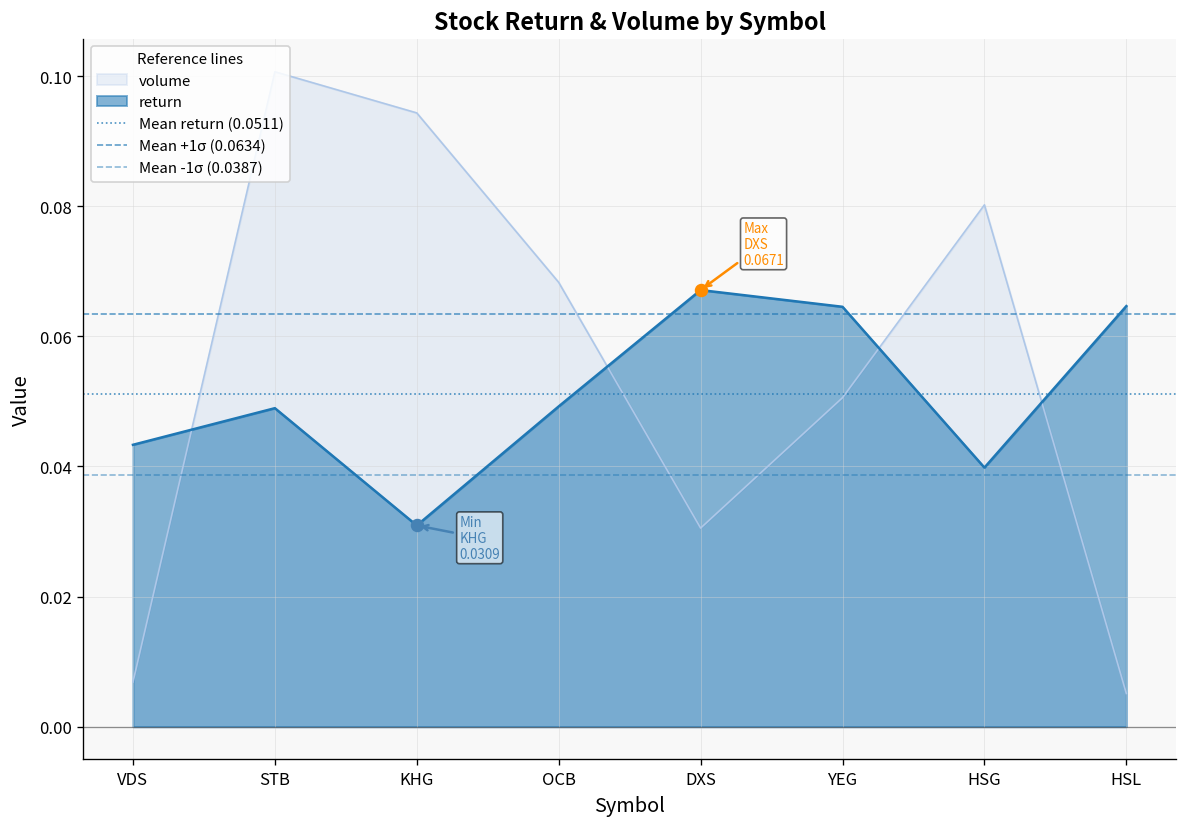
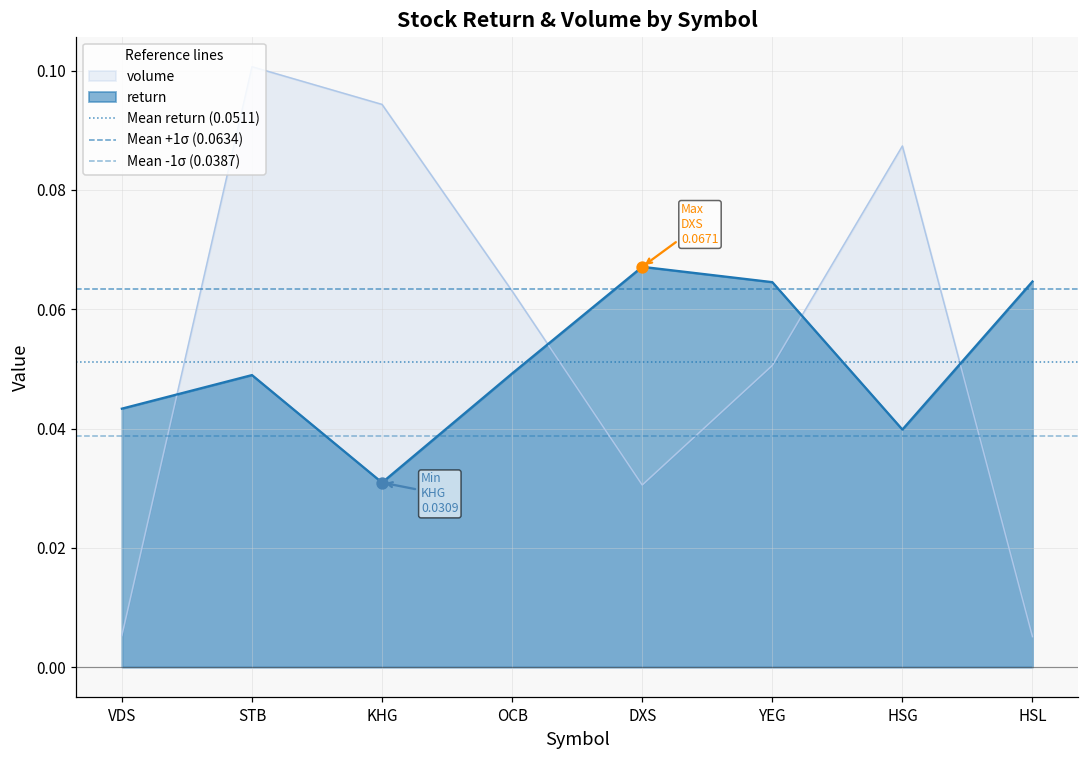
  {
    "volume": {
-     "VDS": 0.007,
+     "VDS": 0.005,
      "KHG": 0.094,
-     "OCB": 0.068,
+     "OCB": 0.063,
      "DXS": 0.031,
      "YEG": 0.051,
-     "HSG": 0.080,
+     "HSG": 0.087,
      "HSL": 0.005
    }
  }
